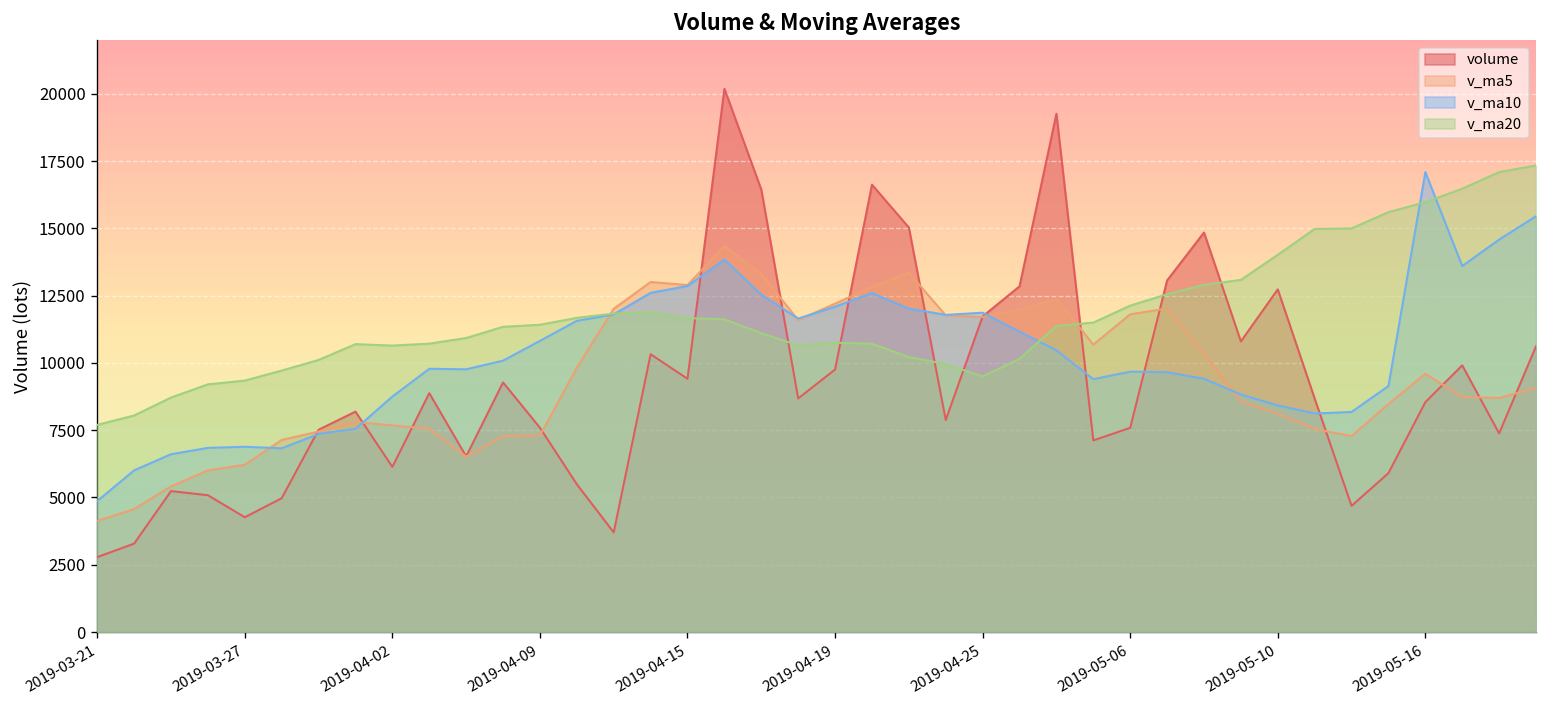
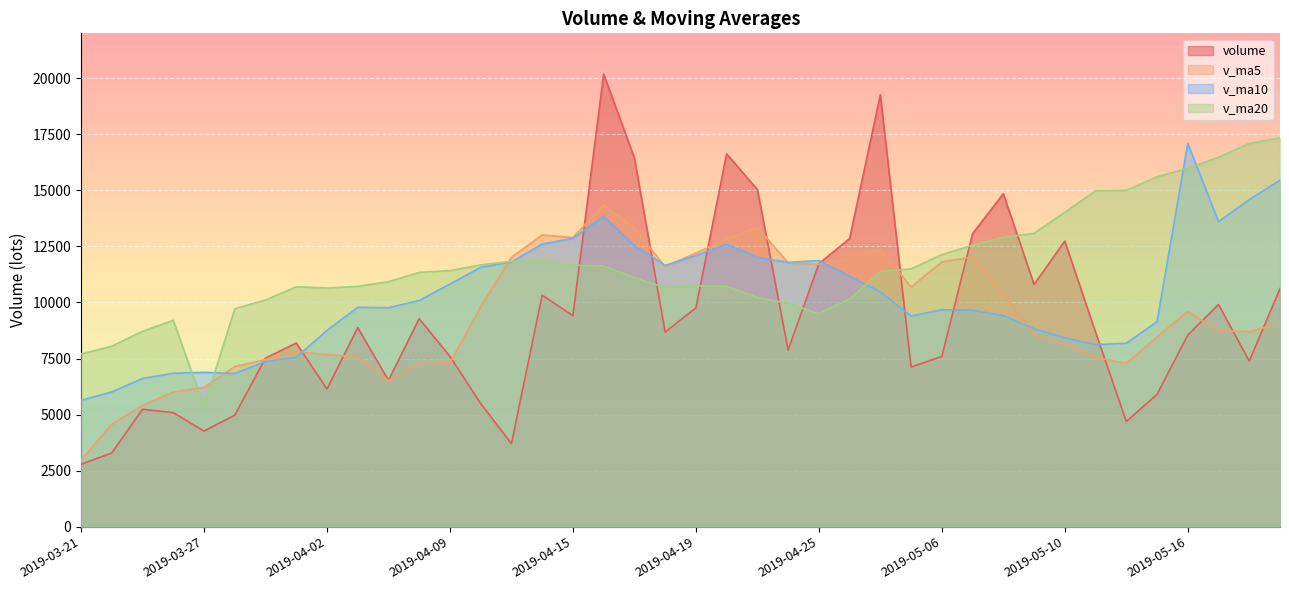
  {
    "volume": {
      "2019-03-21": 2800,
      "2019-03-27": 4300,
      "2019-04-02": 6100,
      "2019-04-09": 7600,
      "2019-04-15": 9400,
      "2019-04-19": 9800,
      "2019-05-06": 7600,
      "2019-05-10": 12700,
      "2019-05-16": 8500
    },
    "v_ma5": {
-     "2019-03-21": 4100,
+     "2019-03-21": 3000,
      "2019-03-27": 6200,
      "2019-04-02": 7700,
      "2019-04-09": 7300,
      "2019-04-19": 12200,
      "2019-05-06": 11800,
      "2019-05-10": 8100,
      "2019-05-16": 9600
    },
    "v_ma10": {
-     "2019-03-21": 4900,
+     "2019-03-21": 5600,
      "2019-03-27": 6900,
      "2019-04-02": 8800,
      "2019-04-09": 10800,
      "2019-04-19": 12100,
      "2019-04-25": 11900,
      "2019-05-06": 9700,
      "2019-05-10": 8400,
      "2019-05-16": 17100
    },
    "v_ma20": {
      "2019-03-21": 7700,
-     "2019-03-27": 9300,
+     "2019-03-27": 5400,
      "2019-04-02": 10600,
      "2019-04-09": 11400,
      "2019-04-15": 11700,
      "2019-04-19": 10800,
      "2019-04-25": 9500,
      "2019-05-06": 12100,
      "2019-05-10": 14000,
      "2019-05-16": 16000
    }
  }
